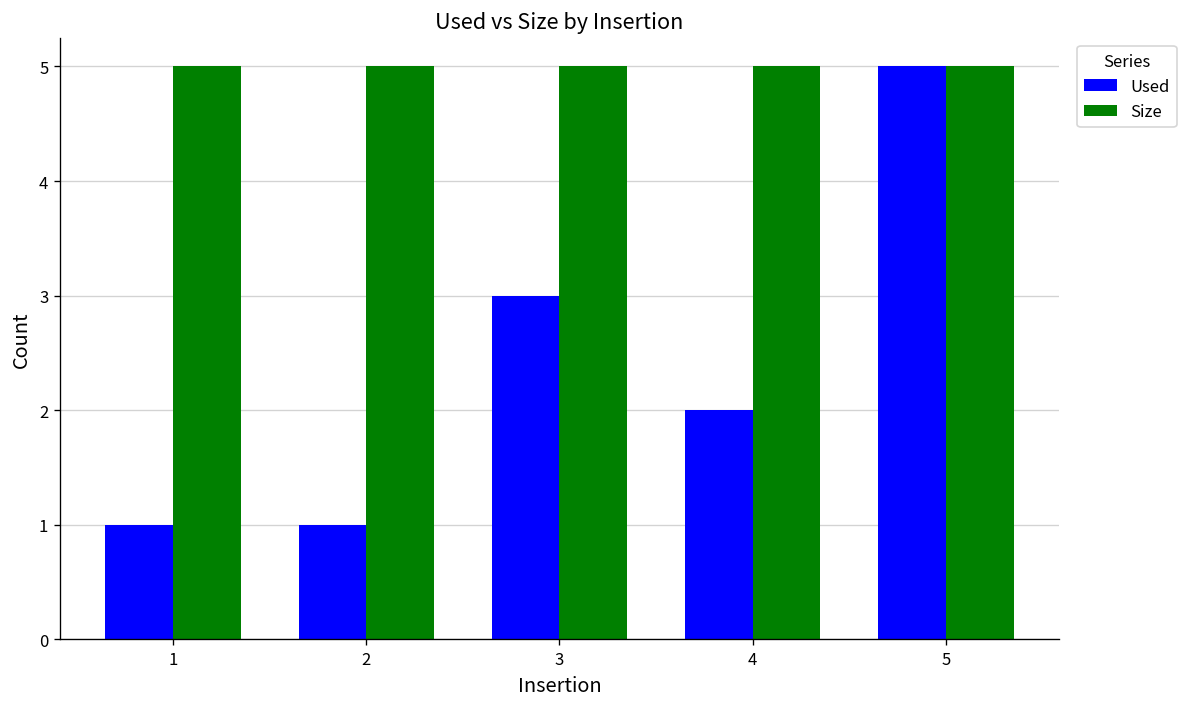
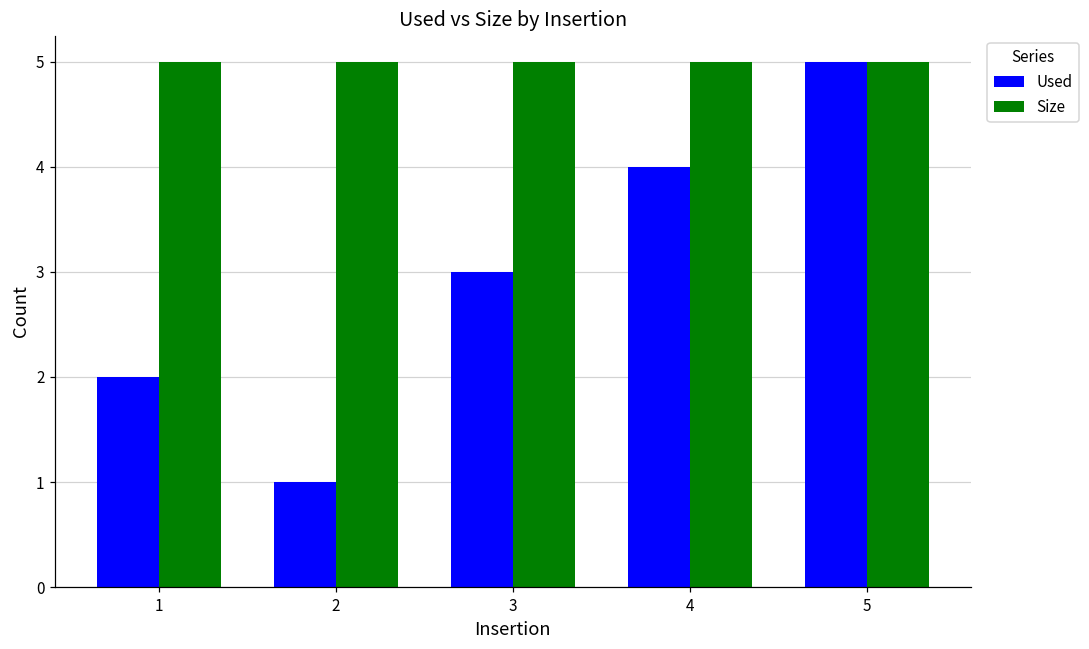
  {
    "Used": {
-     "1": 1,
+     "1": 2,
      "2": 1,
      "3": 3,
-     "4": 2,
+     "4": 4,
      "5": 5
    },
    "Size": {
      "1": 5,
      "2": 5,
      "3": 5,
      "4": 5,
      "5": 5
    }
  }
